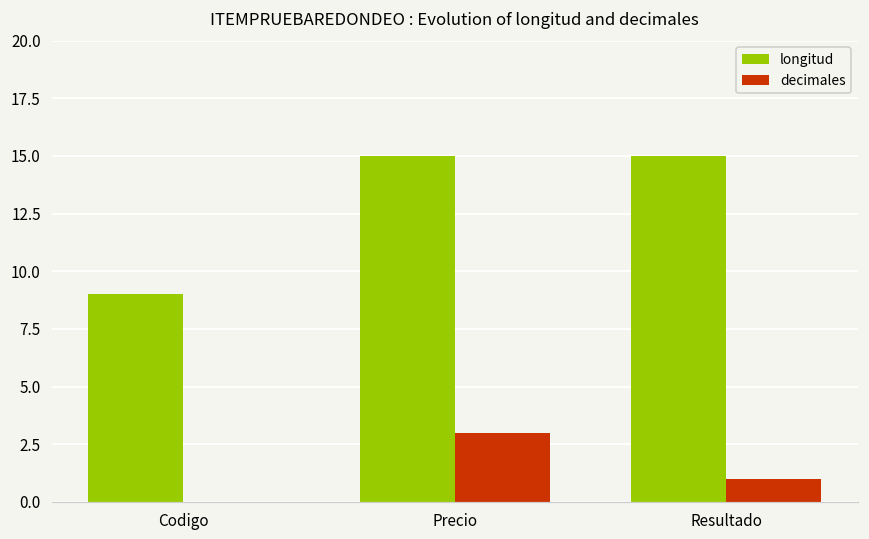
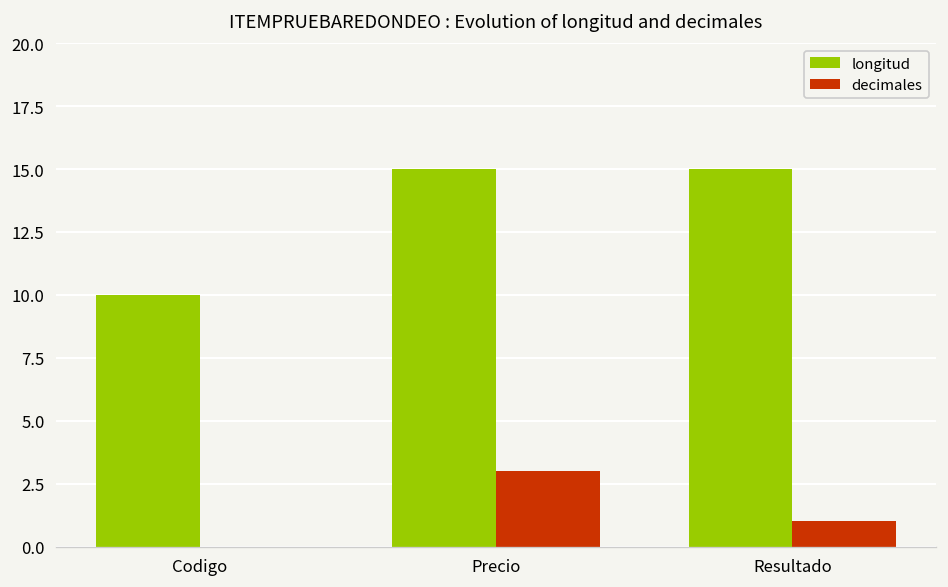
  {
    "longitud": {
-     "Codigo": 9,
+     "Codigo": 10,
      "Precio": 15,
      "Resultado": 15
    },
    "decimales": {
      "Codigo": 0,
      "Precio": 3,
      "Resultado": 1
    }
  }
